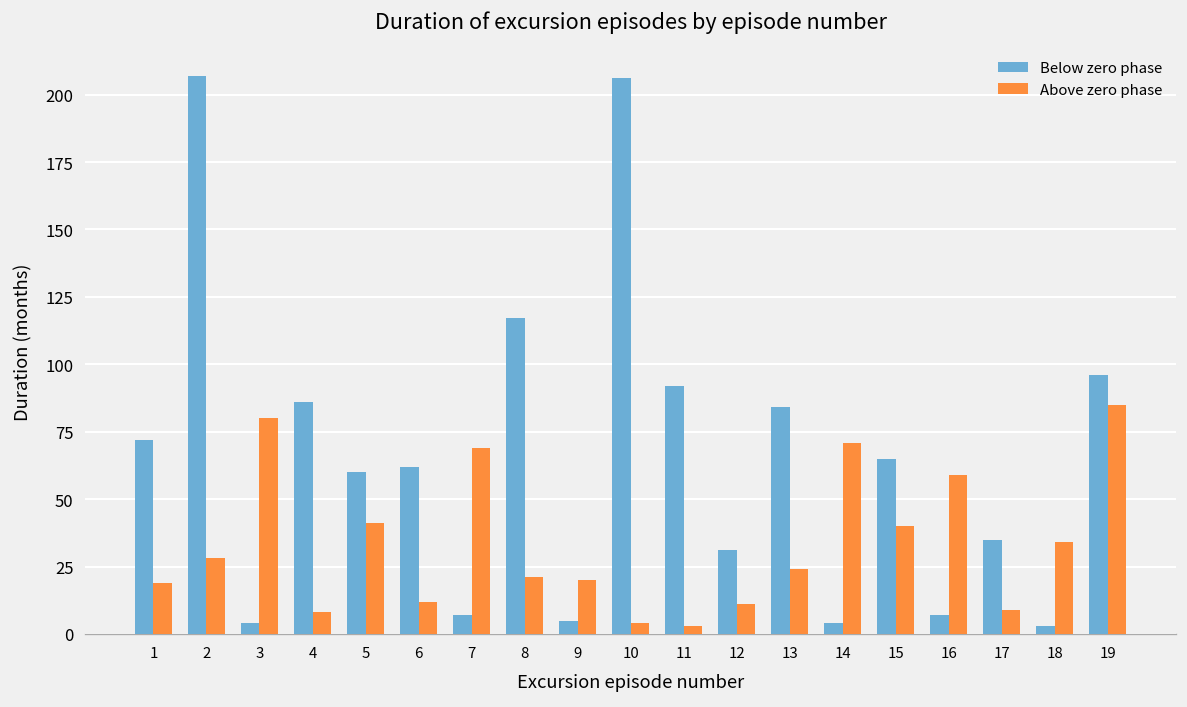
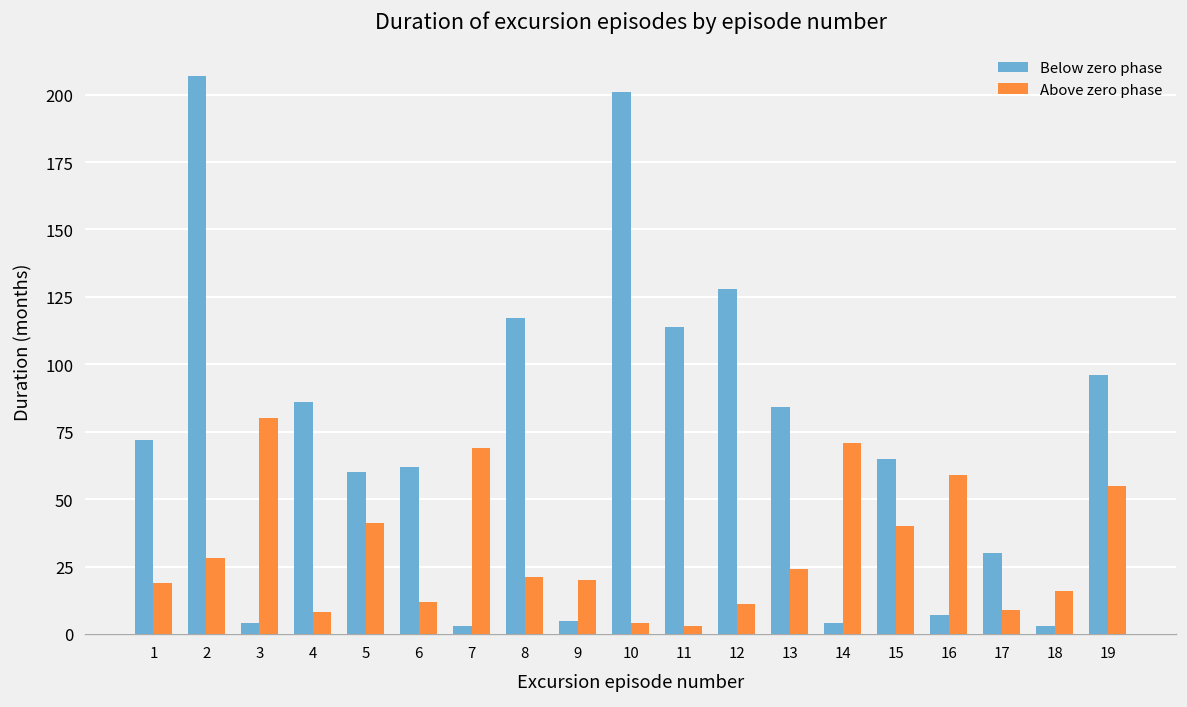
  {
    "Below zero phase": {
      "1": 72,
      "2": 207,
      "3": 4,
      "4": 86,
      "5": 60,
      "6": 62,
-     "7": 7,
+     "7": 3,
      "8": 117,
      "9": 5,
-     "10": 206,
-     "11": 92,
-     "12": 31,
+     "10": 201,
+     "11": 114,
+     "12": 128,
      "13": 84,
      "14": 4,
      "15": 65,
      "16": 7,
-     "17": 35,
+     "17": 30,
      "18": 3,
      "19": 96
    },
    "Above zero phase": {
      "1": 19,
      "2": 28,
      "3": 80,
      "4": 8,
      "5": 41,
      "6": 12,
      "7": 69,
      "8": 21,
      "9": 20,
      "10": 4,
      "11": 3,
      "12": 11,
      "13": 24,
      "14": 71,
      "15": 40,
      "16": 59,
      "17": 9,
-     "18": 34,
-     "19": 85
+     "18": 16,
+     "19": 55
    }
  }
